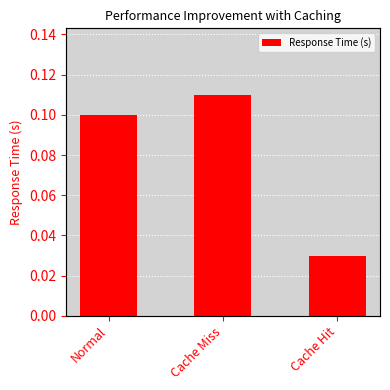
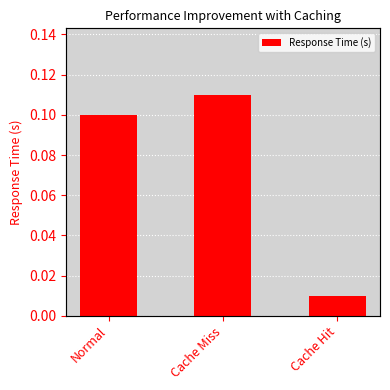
  {
    "Normal": 0.10,
    "Cache Miss": 0.11,
-   "Cache Hit": 0.03
+   "Cache Hit": 0.01
  }
